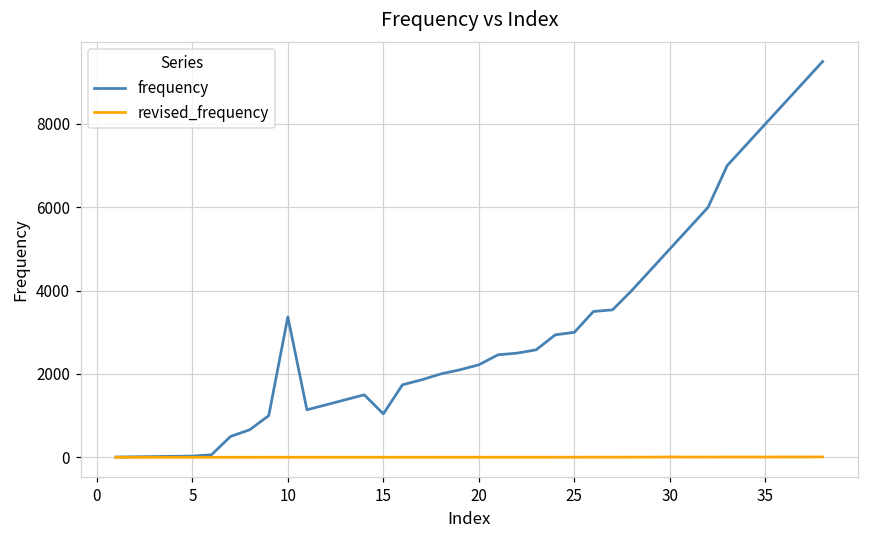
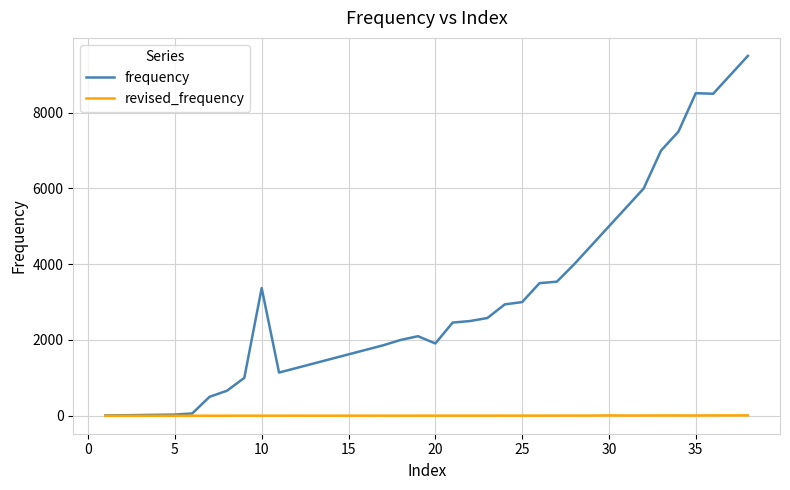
  {
    "frequency": {
      "10": 3400,
-     "15": 1000,
-     "20": 2200,
+     "15": 1600,
+     "20": 1900,
      "25": 3000,
      "30": 5000,
-     "35": 8000
+     "35": 8500
    },
    "revised_frequency": {
      "10": 0,
      "15": 0,
      "20": 0,
      "25": 0,
      "30": 0,
      "35": 0
    }
  }
